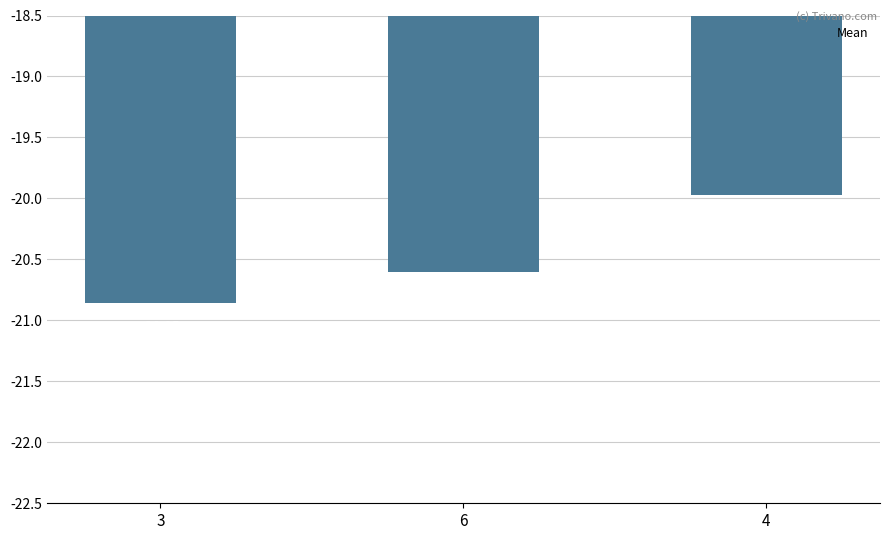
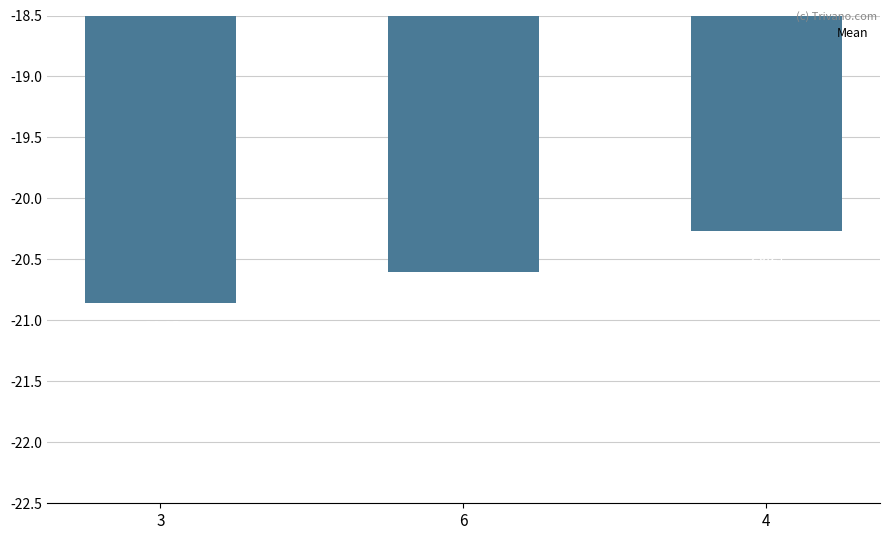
  {
    "3": -20.85,
    "6": -20.61,
-   "4": -19.97
+   "4": -20.27
  }
